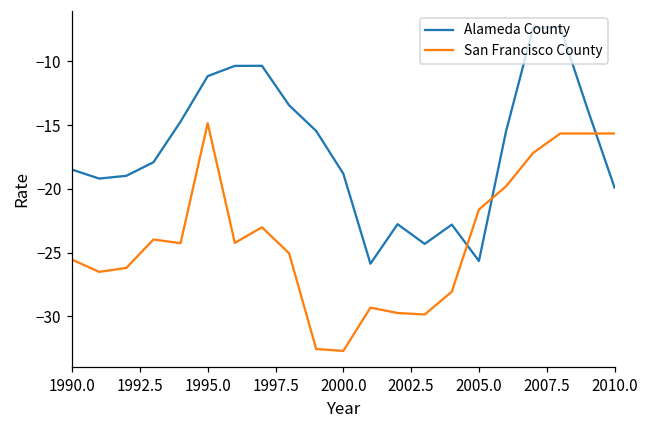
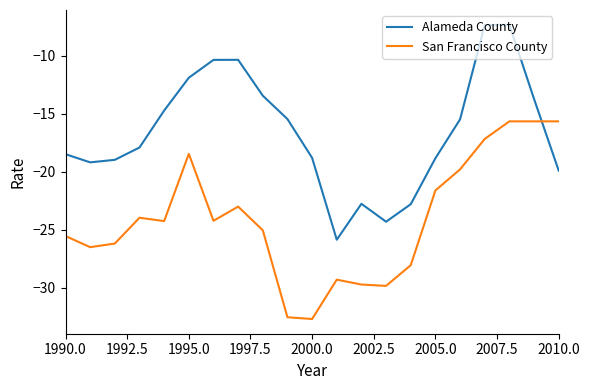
  {
    "Alameda County": {
      "1990.0": -18.5,
-     "1995.0": -11.2,
+     "1995.0": -11.9,
      "2000.0": -18.8,
-     "2005.0": -25.7,
+     "2005.0": -18.8,
      "2010.0": -19.9
    },
    "San Francisco County": {
      "1990.0": -25.6,
-     "1995.0": -14.9,
+     "1995.0": -18.5,
      "2000.0": -32.7,
      "2005.0": -21.6,
      "2010.0": -15.7
    }
  }
